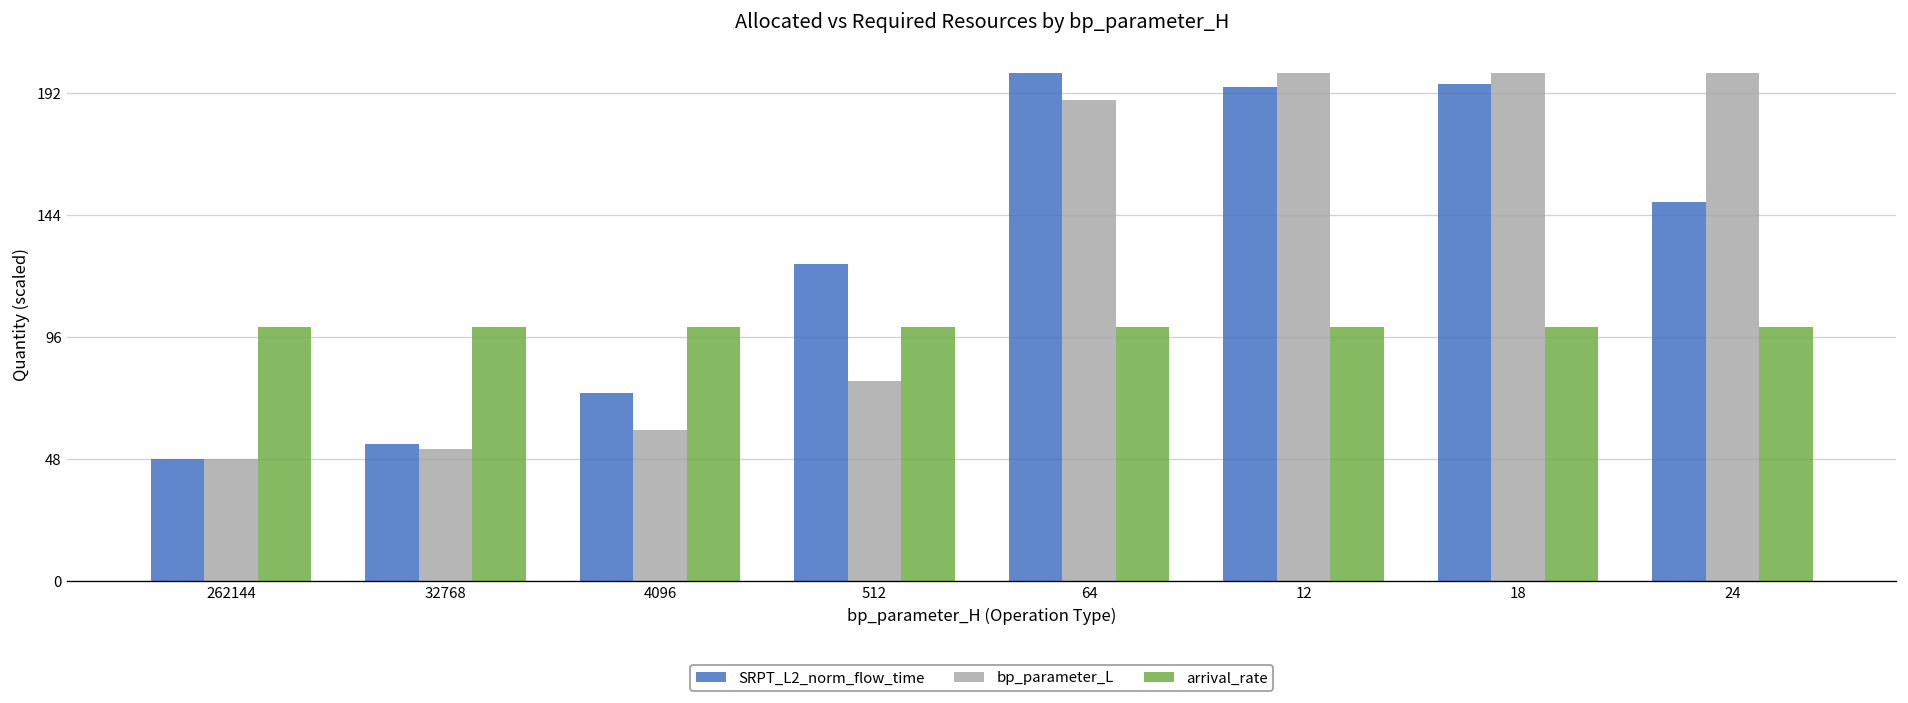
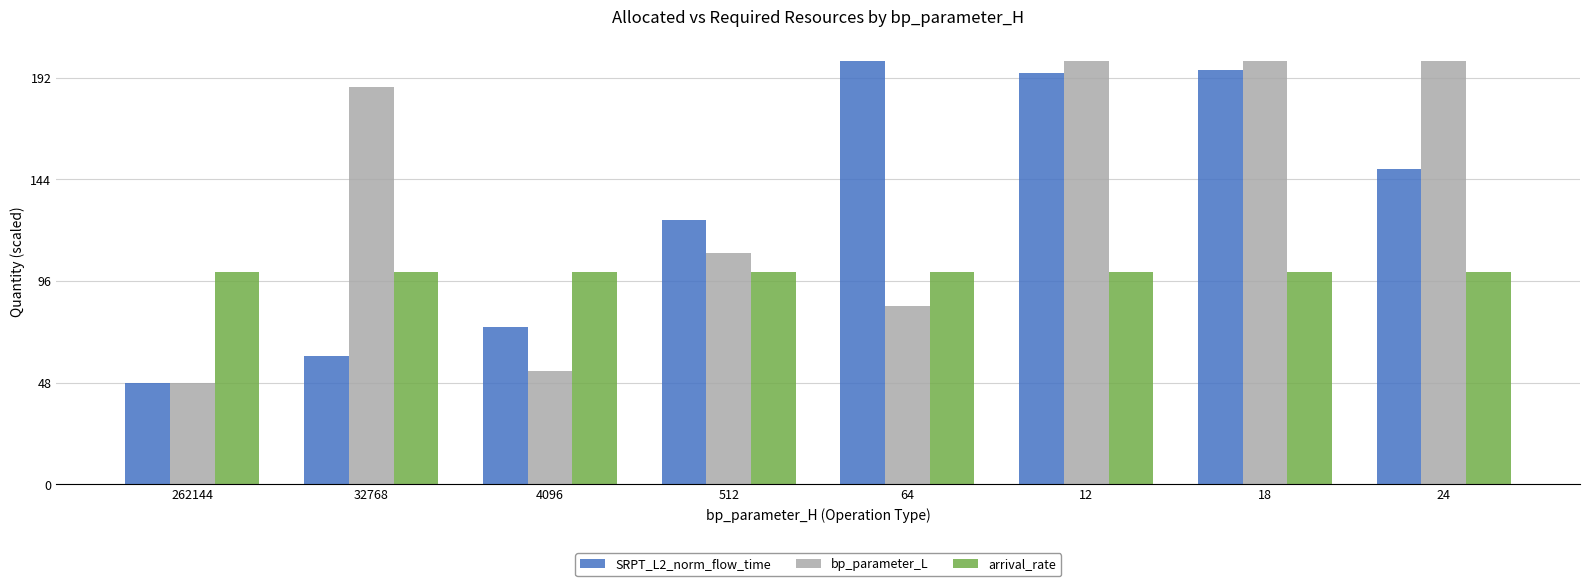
  {
    "SRPT_L2_norm_flow_time": {
      "262144": 48,
-     "32768": 54,
+     "32768": 61,
      "4096": 74,
      "512": 125,
      "64": 200,
      "12": 194,
      "18": 195,
      "24": 149
    },
    "bp_parameter_L": {
      "262144": 48,
-     "32768": 52,
-     "4096": 60,
-     "512": 79,
-     "64": 189,
+     "32768": 187,
+     "4096": 53,
+     "512": 109,
+     "64": 84,
      "12": 200,
      "18": 200,
      "24": 200
    },
    "arrival_rate": {
      "262144": 100,
      "32768": 100,
      "4096": 100,
      "512": 100,
      "64": 100,
      "12": 100,
      "18": 100,
      "24": 100
    }
  }
